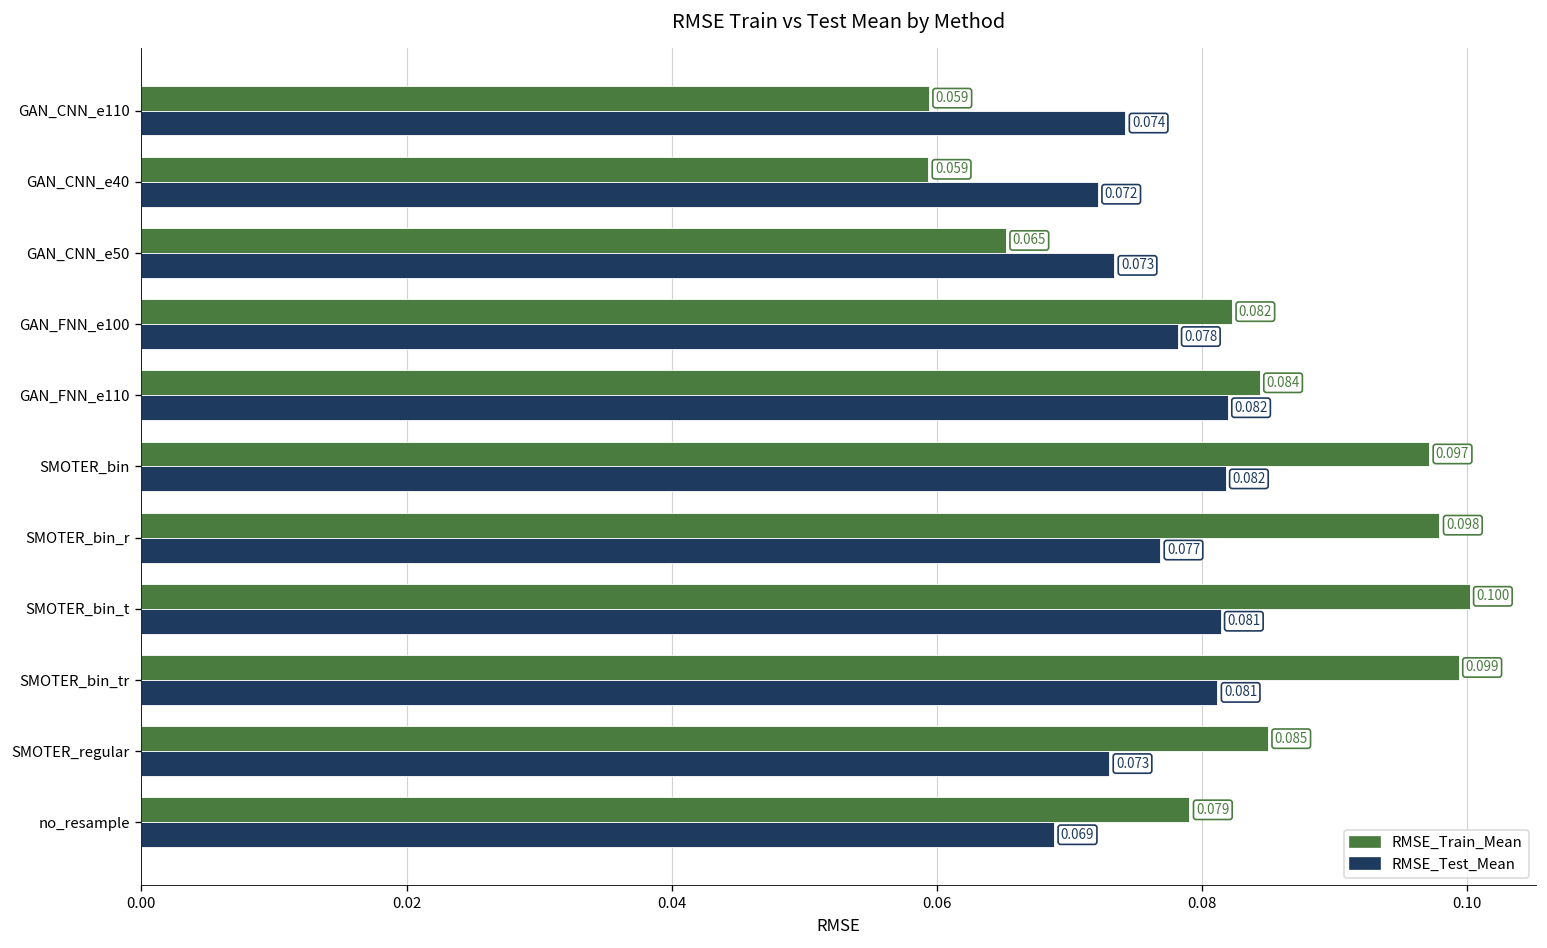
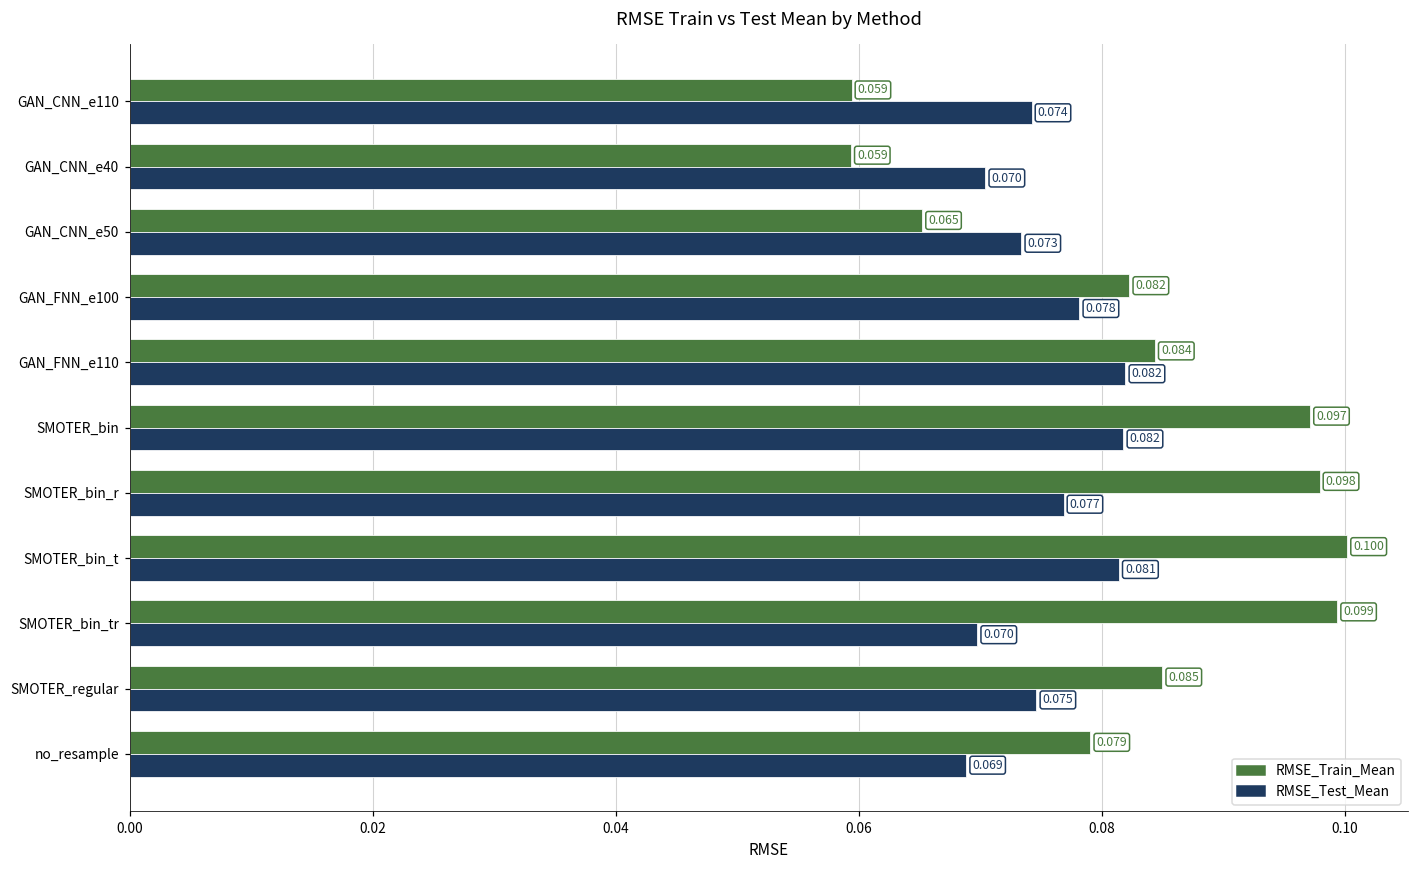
  {
    "RMSE_Test_Mean": {
-     "GAN_CNN_e40": 0.072,
-     "SMOTER_bin_tr": 0.081,
-     "SMOTER_regular": 0.073
+     "GAN_CNN_e40": 0.070,
+     "SMOTER_bin_tr": 0.070,
+     "SMOTER_regular": 0.075
    }
  }
